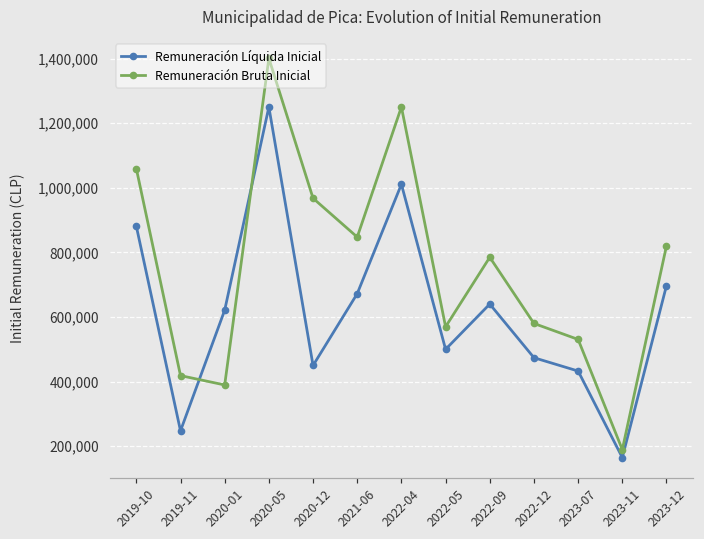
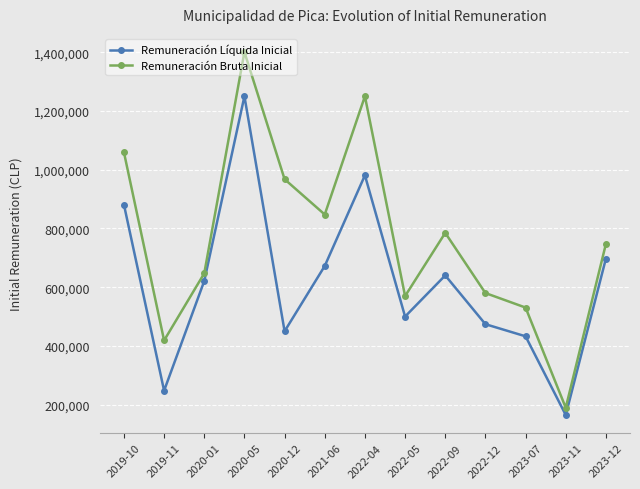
  {
    "Remuneración Líquida Inicial": {
      "2019-10": "880,000",
      "2019-11": "250,000",
      "2020-01": "620,000",
      "2020-05": "1,250,000",
      "2020-12": "450,000",
      "2021-06": "670,000",
-     "2022-04": "1,010,000",
+     "2022-04": "980,000",
      "2022-05": "500,000",
      "2022-09": "640,000",
      "2022-12": "470,000",
      "2023-07": "430,000",
      "2023-11": "170,000",
      "2023-12": "700,000"
    },
    "Remuneración Bruta Inicial": {
      "2019-10": "1,060,000",
      "2019-11": "420,000",
-     "2020-01": "390,000",
+     "2020-01": "650,000",
      "2020-12": "970,000",
      "2021-06": "850,000",
      "2022-04": "1,250,000",
      "2022-05": "570,000",
      "2022-09": "780,000",
      "2022-12": "580,000",
      "2023-07": "530,000",
      "2023-11": "190,000",
-     "2023-12": "820,000"
+     "2023-12": "750,000"
    }
  }
